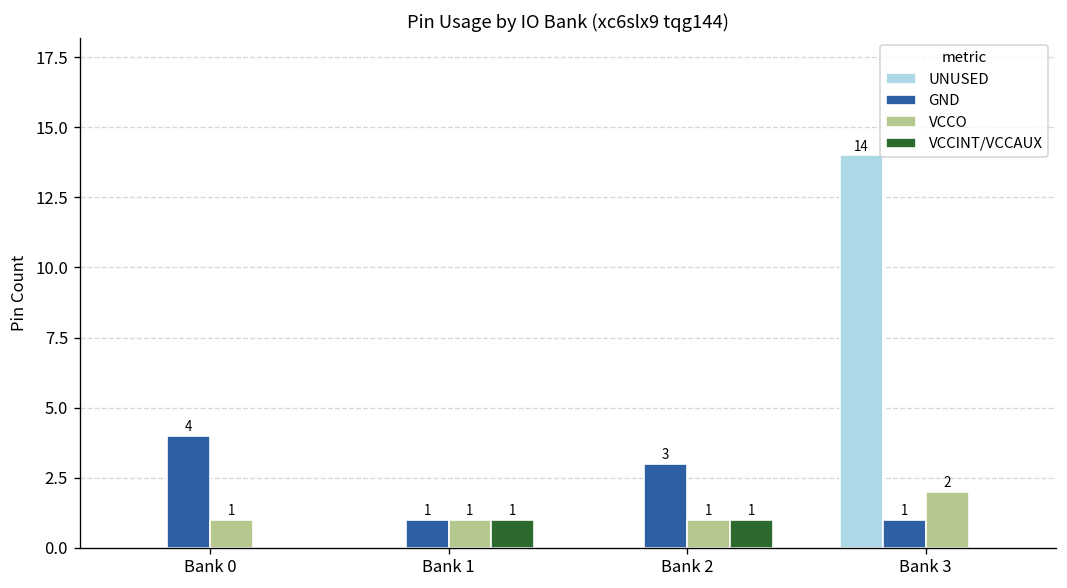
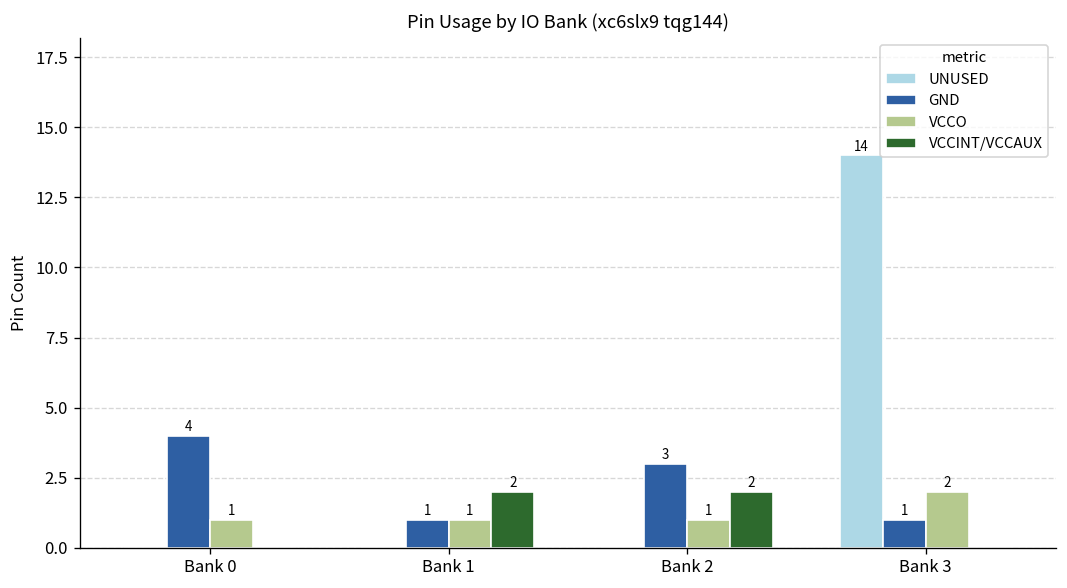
  {
    "UNUSED": {
      "Bank 3": 14
    },
    "GND": {
      "Bank 0": 4,
      "Bank 1": 1,
      "Bank 2": 3,
      "Bank 3": 1
    },
    "VCCO": {
      "Bank 0": 1,
      "Bank 1": 1,
      "Bank 2": 1,
      "Bank 3": 2
    },
    "VCCINT/VCCAUX": {
-     "Bank 1": 1,
-     "Bank 2": 1
+     "Bank 1": 2,
+     "Bank 2": 2
    }
  }
